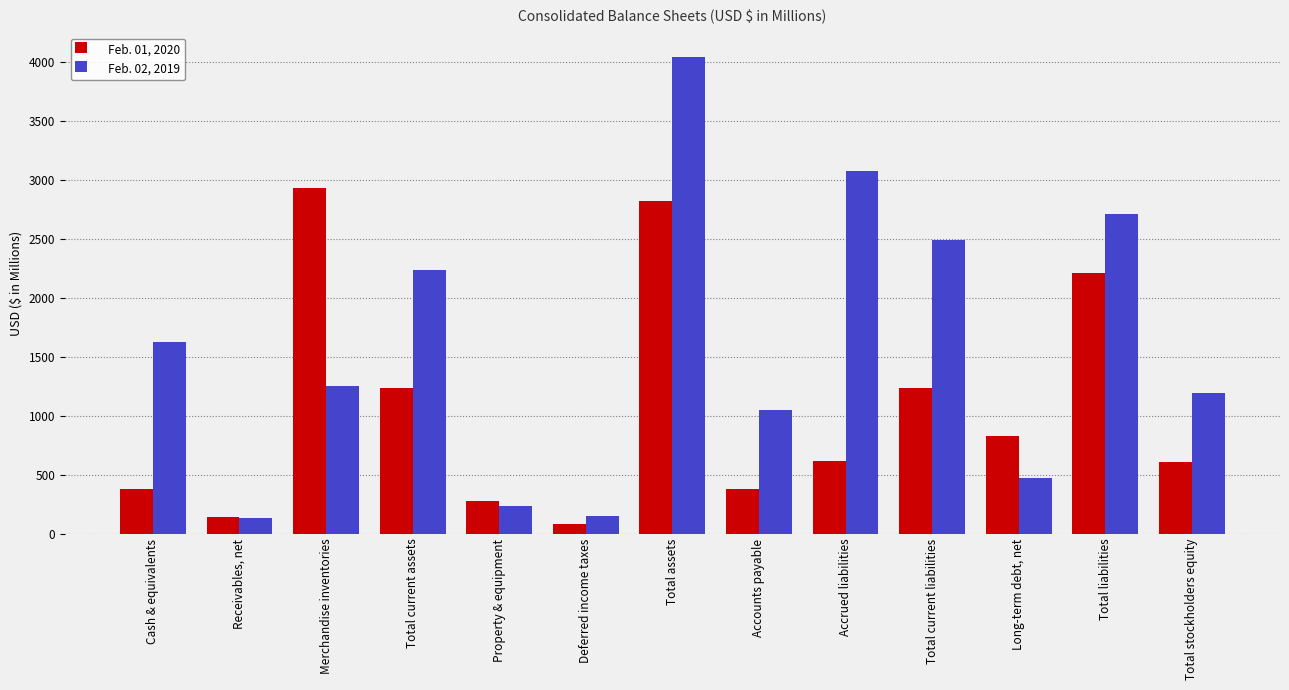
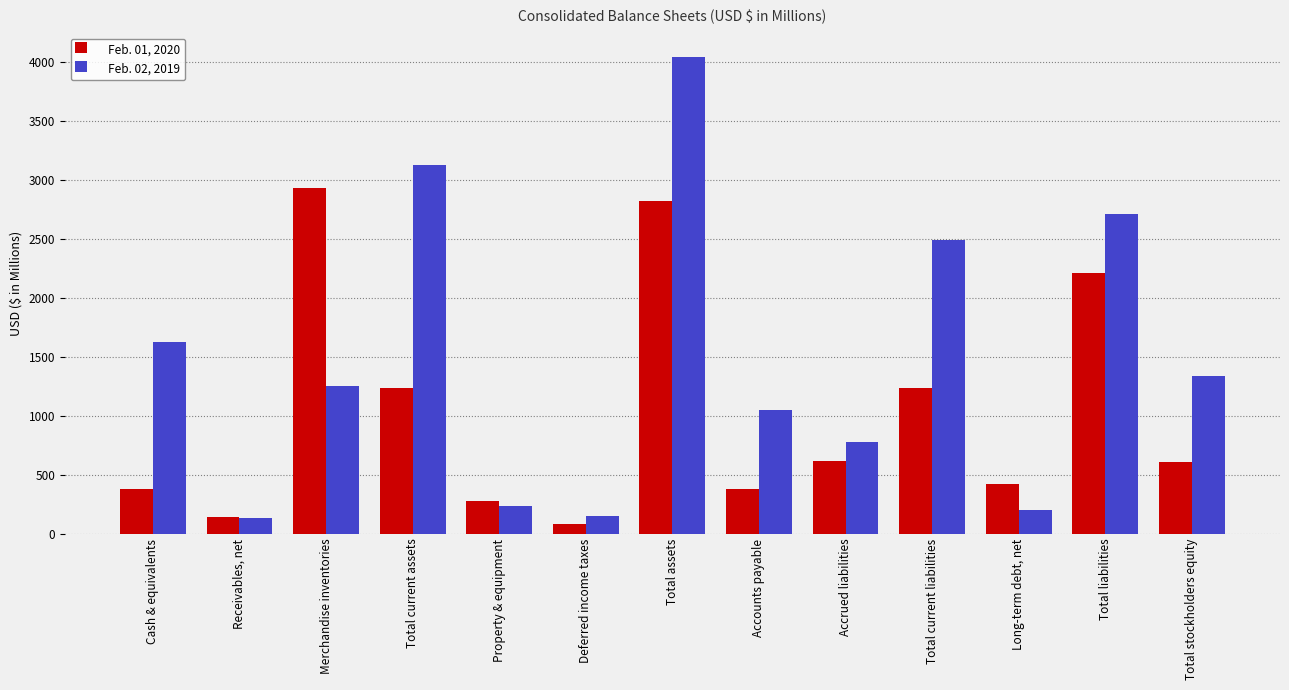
  {
    "Feb. 01, 2020": {
      "Cash & equivalents": 380,
      "Receivables, net": 140,
      "Merchandise inventories": 2930,
      "Total current assets": 1240,
      "Property & equipment": 280,
      "Deferred income taxes": 80,
      "Total assets": 2820,
      "Accounts payable": 380,
      "Accrued liabilities": 620,
      "Total current liabilities": 1240,
-     "Long-term debt, net": 830,
+     "Long-term debt, net": 420,
      "Total liabilities": 2210,
      "Total stockholders equity": 610
    },
    "Feb. 02, 2019": {
      "Cash & equivalents": 1620,
      "Receivables, net": 130,
      "Merchandise inventories": 1250,
-     "Total current assets": 2230,
+     "Total current assets": 3130,
      "Property & equipment": 230,
      "Deferred income taxes": 150,
      "Total assets": 4040,
      "Accounts payable": 1050,
-     "Accrued liabilities": 3080,
+     "Accrued liabilities": 780,
      "Total current liabilities": 2490,
-     "Long-term debt, net": 470,
+     "Long-term debt, net": 210,
      "Total liabilities": 2710,
-     "Total stockholders equity": 1190
+     "Total stockholders equity": 1340
    }
  }
